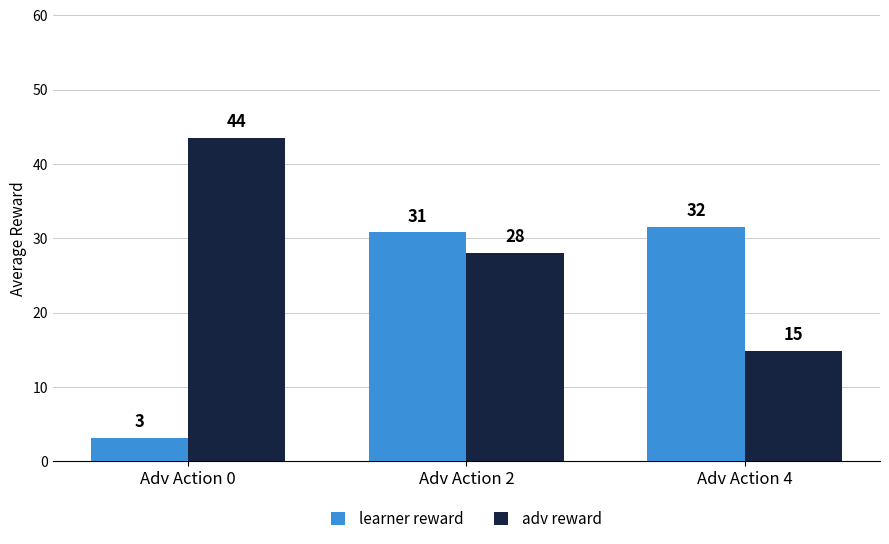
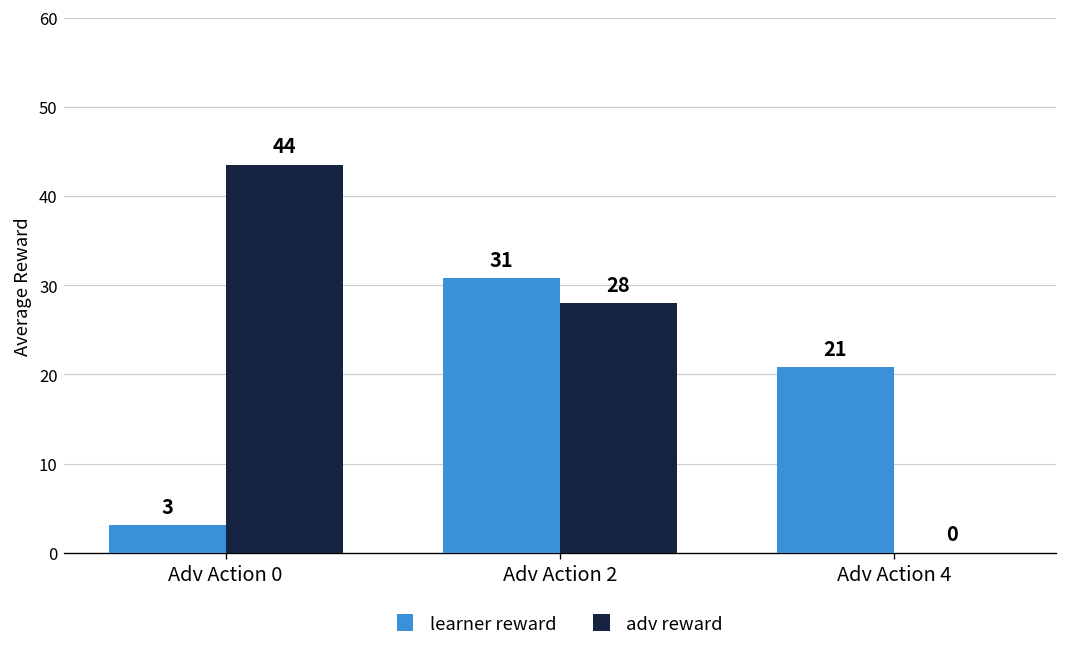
  {
    "learner reward": {
      "Adv Action 0": 3,
      "Adv Action 2": 31,
-     "Adv Action 4": 32
+     "Adv Action 4": 21
    },
    "adv reward": {
      "Adv Action 0": 44,
      "Adv Action 2": 28,
-     "Adv Action 4": 15
+     "Adv Action 4": 0
    }
  }
